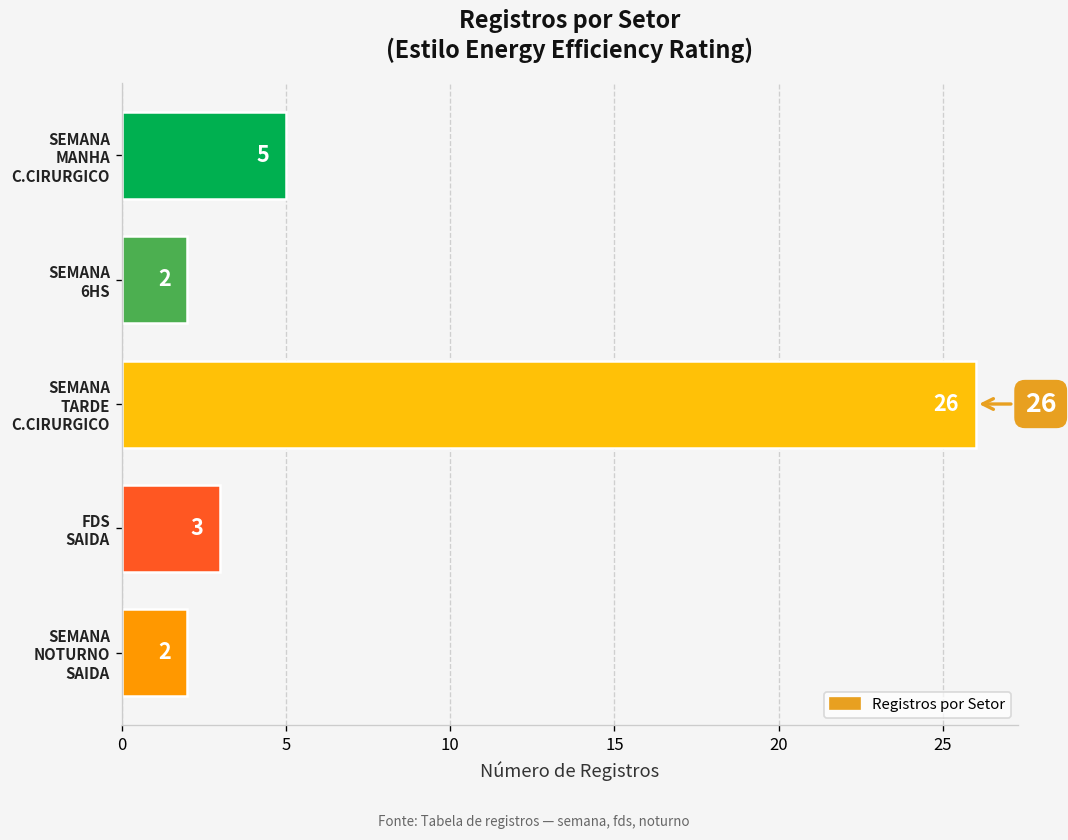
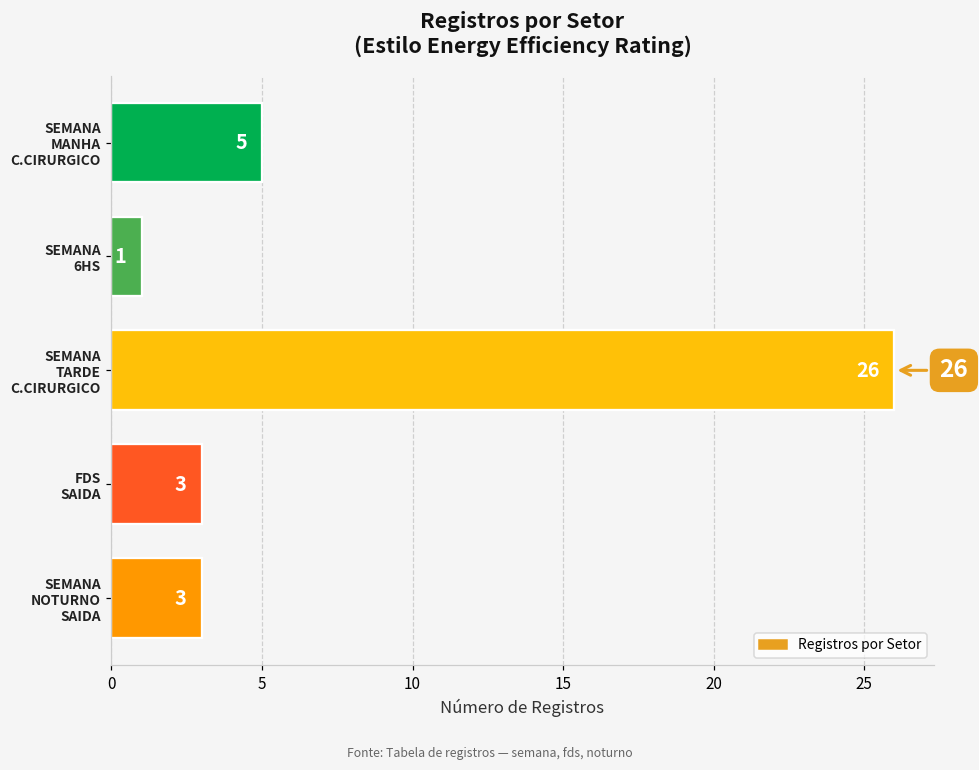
  {
    "SEMANA MANHA C.CIRURGICO": 5,
-   "SEMANA 6HS": 2,
+   "SEMANA 6HS": 1,
    "SEMANA TARDE C.CIRURGICO": 26,
    "FDS SAIDA": 3,
-   "SEMANA NOTURNO SAIDA": 2
+   "SEMANA NOTURNO SAIDA": 3
  }
